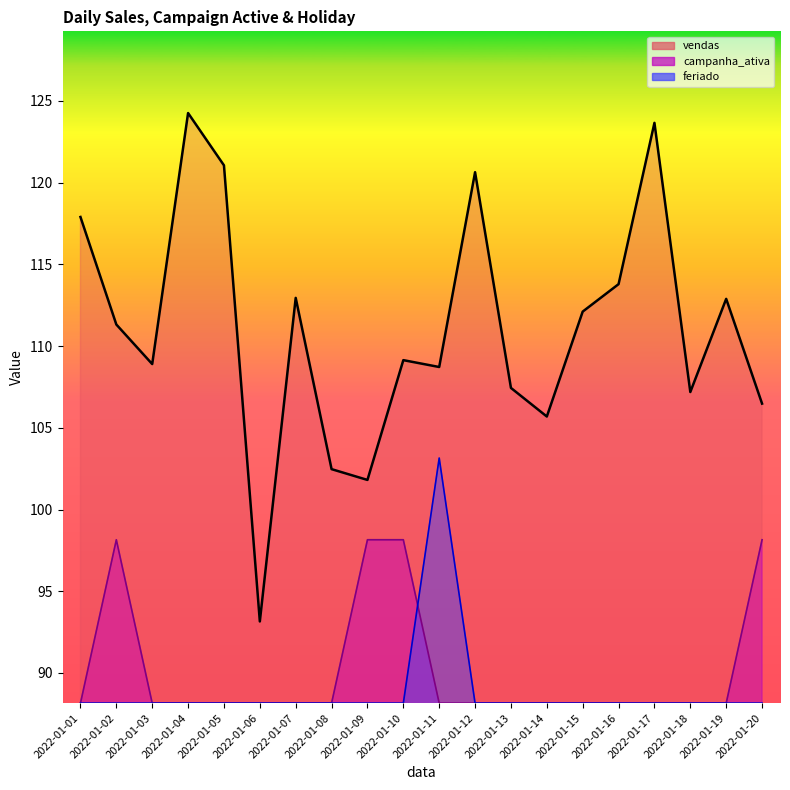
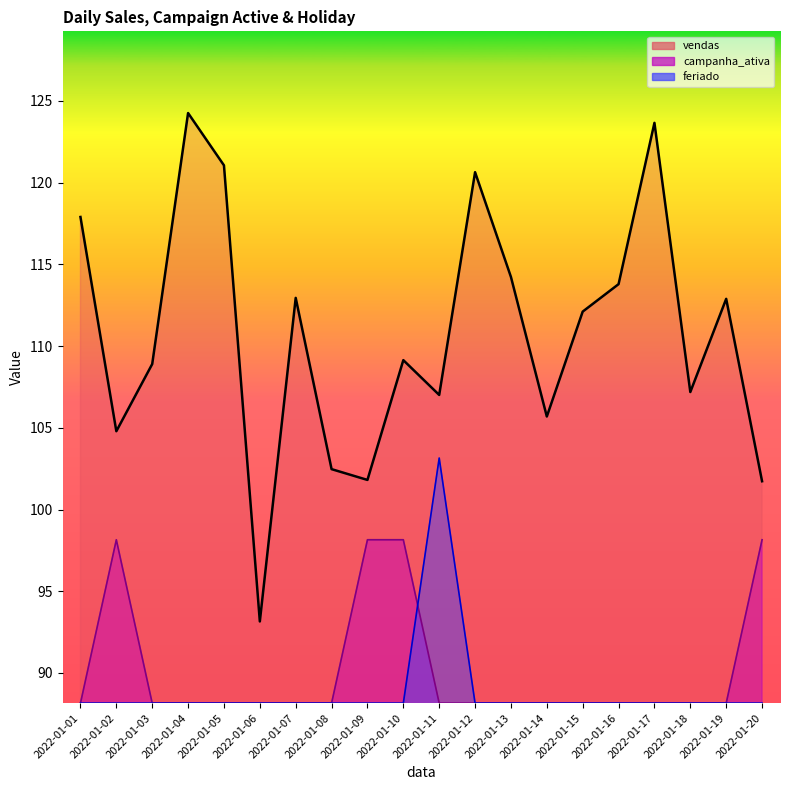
  {
    "vendas": {
      "2022-01-01": 117.9,
-     "2022-01-02": 111.3,
+     "2022-01-02": 104.8,
      "2022-01-03": 108.9,
      "2022-01-04": 124.3,
      "2022-01-05": 121.1,
      "2022-01-06": 93.2,
      "2022-01-07": 113.0,
      "2022-01-08": 102.5,
      "2022-01-09": 101.8,
      "2022-01-10": 109.1,
-     "2022-01-11": 108.7,
+     "2022-01-11": 107.0,
      "2022-01-12": 120.6,
-     "2022-01-13": 107.4,
+     "2022-01-13": 114.2,
      "2022-01-14": 105.7,
      "2022-01-15": 112.1,
      "2022-01-16": 113.8,
      "2022-01-17": 123.7,
      "2022-01-18": 107.2,
      "2022-01-19": 112.9,
-     "2022-01-20": 106.5
+     "2022-01-20": 101.7
    },
    "campanha_ativa": {
      "2022-01-02": 98.2,
      "2022-01-09": 98.2,
      "2022-01-10": 98.2,
      "2022-01-11": 88.2,
      "2022-01-20": 98.2
    },
    "feriado": {
      "2022-01-02": 88.2,
      "2022-01-09": 88.2,
      "2022-01-10": 88.2,
      "2022-01-11": 103.2,
      "2022-01-20": 88.2
    }
  }
